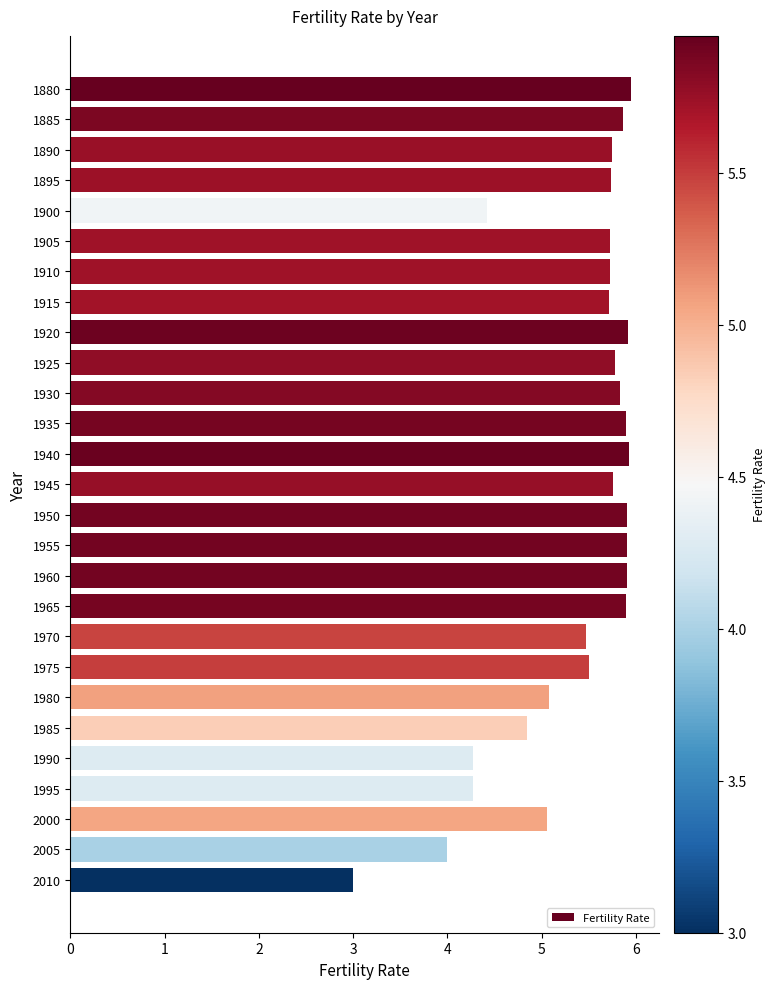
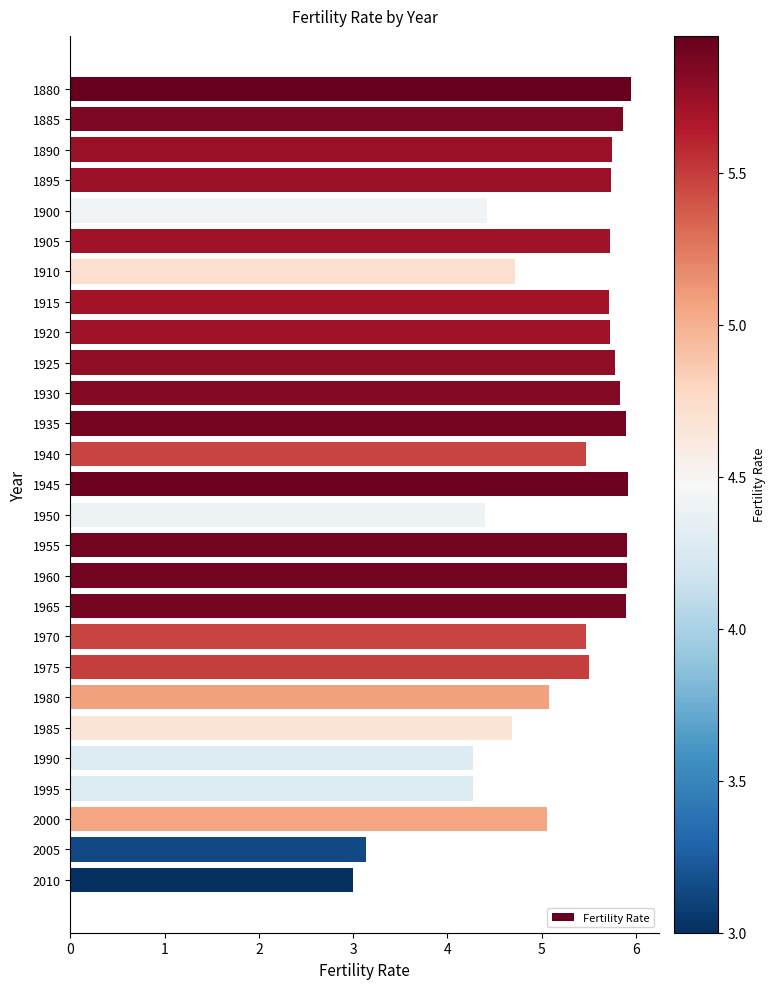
  {
    "1880": 6.0,
    "1885": 5.9,
    "1890": 5.8,
    "1895": 5.7,
    "1900": 4.4,
    "1905": 5.7,
-   "1910": 5.7,
+   "1910": 4.7,
    "1915": 5.7,
-   "1920": 5.9,
+   "1920": 5.7,
    "1925": 5.8,
    "1930": 5.8,
    "1935": 5.9,
-   "1940": 5.9,
-   "1945": 5.8,
-   "1950": 5.9,
+   "1940": 5.5,
+   "1945": 5.9,
+   "1950": 4.4,
    "1955": 5.9,
    "1960": 5.9,
    "1965": 5.9,
    "1970": 5.5,
    "1975": 5.5,
    "1980": 5.1,
-   "1985": 4.8,
+   "1985": 4.7,
    "1990": 4.3,
    "1995": 4.3,
    "2000": 5.1,
-   "2005": 4.0,
+   "2005": 3.1,
    "2010": 3.0
  }
